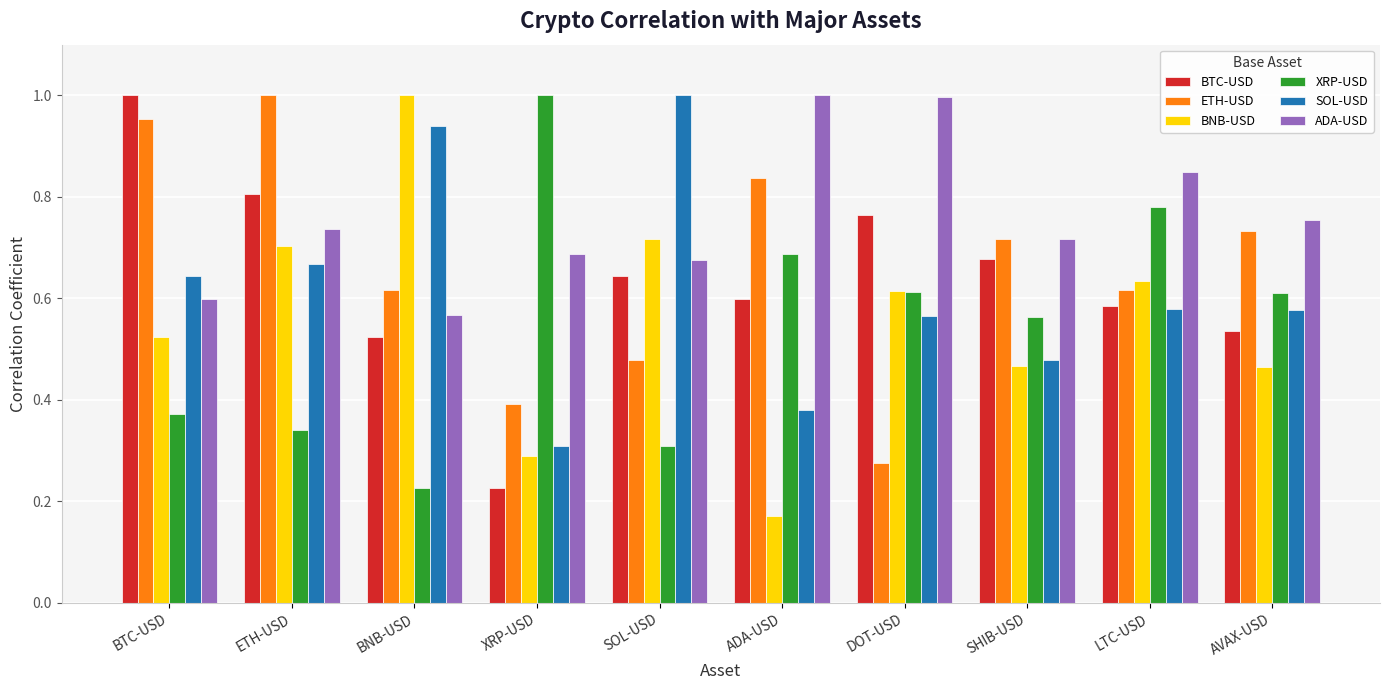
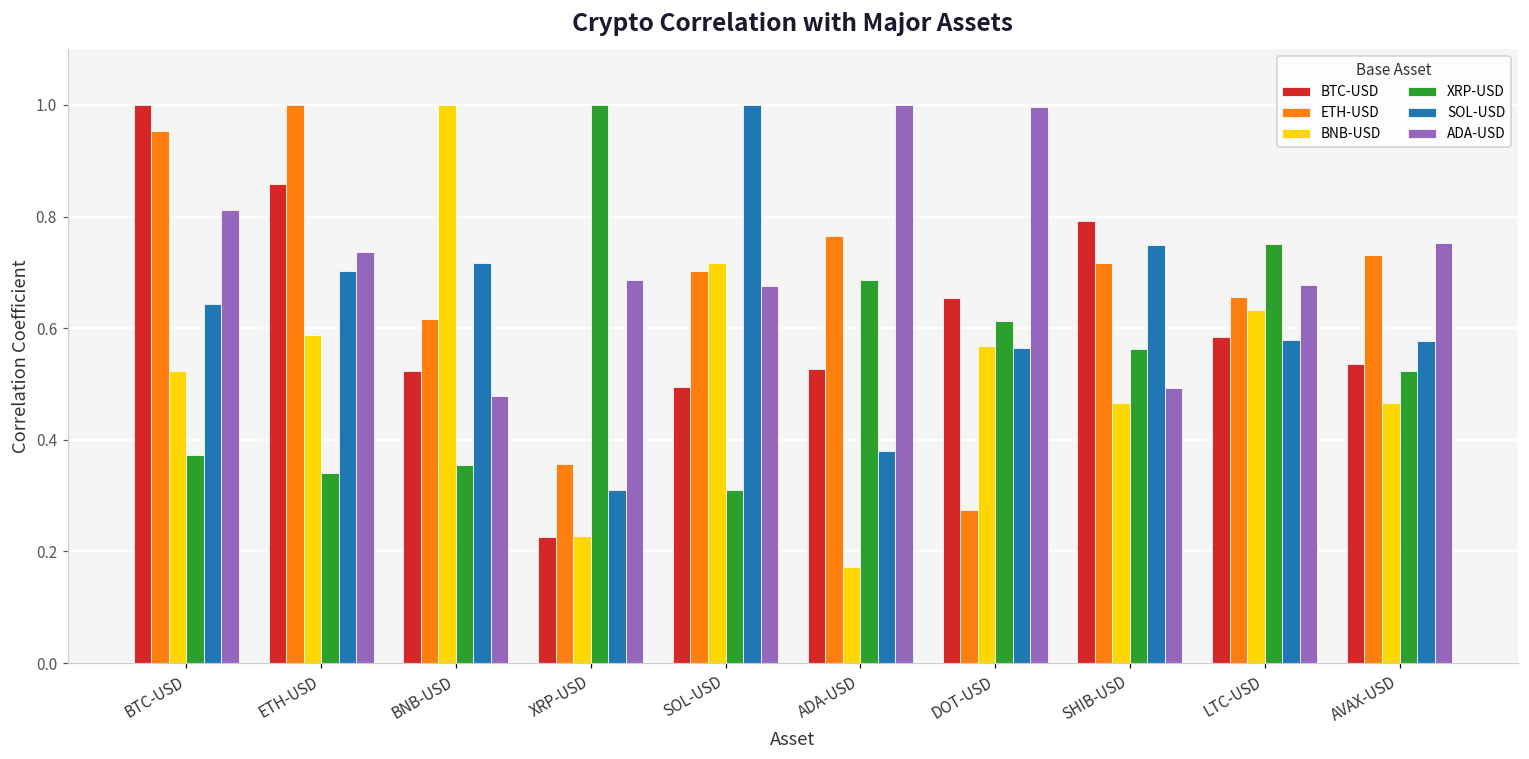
  {
    "BTC-USD": {
      "BTC-USD": 1.00,
-     "ETH-USD": 0.81,
+     "ETH-USD": 0.86,
      "BNB-USD": 0.52,
      "XRP-USD": 0.23,
-     "SOL-USD": 0.64,
-     "ADA-USD": 0.60,
-     "DOT-USD": 0.77,
-     "SHIB-USD": 0.68,
+     "SOL-USD": 0.50,
+     "ADA-USD": 0.53,
+     "DOT-USD": 0.65,
+     "SHIB-USD": 0.79,
      "LTC-USD": 0.58,
      "AVAX-USD": 0.54
    },
    "ETH-USD": {
      "BTC-USD": 0.95,
      "ETH-USD": 1.00,
      "BNB-USD": 0.62,
-     "XRP-USD": 0.39,
-     "SOL-USD": 0.48,
-     "ADA-USD": 0.84,
+     "XRP-USD": 0.36,
+     "SOL-USD": 0.70,
+     "ADA-USD": 0.77,
      "DOT-USD": 0.28,
      "SHIB-USD": 0.72,
-     "LTC-USD": 0.62,
+     "LTC-USD": 0.66,
      "AVAX-USD": 0.73
    },
    "BNB-USD": {
      "BTC-USD": 0.52,
-     "ETH-USD": 0.70,
+     "ETH-USD": 0.59,
      "BNB-USD": 1.00,
-     "XRP-USD": 0.29,
+     "XRP-USD": 0.23,
      "SOL-USD": 0.72,
      "ADA-USD": 0.17,
-     "DOT-USD": 0.61,
+     "DOT-USD": 0.57,
      "SHIB-USD": 0.47,
      "LTC-USD": 0.63,
      "AVAX-USD": 0.47
    },
    "XRP-USD": {
      "BTC-USD": 0.37,
      "ETH-USD": 0.34,
-     "BNB-USD": 0.23,
+     "BNB-USD": 0.36,
      "XRP-USD": 1.00,
      "SOL-USD": 0.31,
      "ADA-USD": 0.69,
      "DOT-USD": 0.61,
      "SHIB-USD": 0.56,
-     "LTC-USD": 0.78,
-     "AVAX-USD": 0.61
+     "LTC-USD": 0.75,
+     "AVAX-USD": 0.52
    },
    "SOL-USD": {
      "BTC-USD": 0.64,
-     "ETH-USD": 0.67,
-     "BNB-USD": 0.94,
+     "ETH-USD": 0.70,
+     "BNB-USD": 0.72,
      "XRP-USD": 0.31,
      "SOL-USD": 1.00,
      "ADA-USD": 0.38,
      "DOT-USD": 0.56,
-     "SHIB-USD": 0.48,
+     "SHIB-USD": 0.75,
      "LTC-USD": 0.58,
      "AVAX-USD": 0.58
    },
    "ADA-USD": {
-     "BTC-USD": 0.60,
+     "BTC-USD": 0.81,
      "ETH-USD": 0.74,
-     "BNB-USD": 0.57,
+     "BNB-USD": 0.48,
      "XRP-USD": 0.69,
      "SOL-USD": 0.68,
      "ADA-USD": 1.00,
      "DOT-USD": 1.00,
-     "SHIB-USD": 0.72,
-     "LTC-USD": 0.85,
+     "SHIB-USD": 0.49,
+     "LTC-USD": 0.68,
      "AVAX-USD": 0.75
    }
  }
